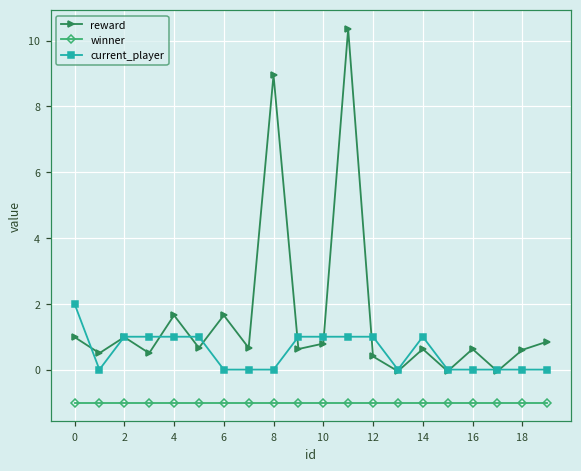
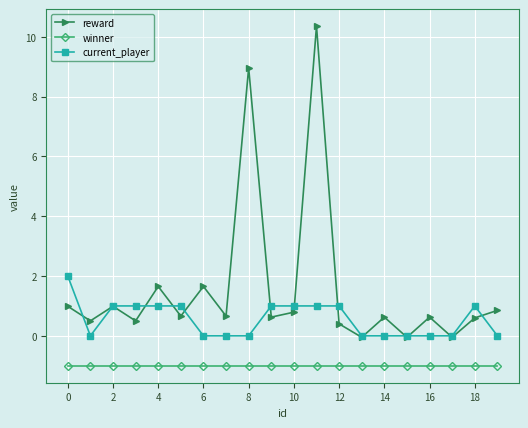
  {
    "current_player": {
      "0": 2,
      "4": 1,
      "6": 0,
      "8": 0,
      "10": 1,
      "12": 1,
-     "14": 1,
+     "14": 0,
      "16": 0,
-     "18": 0
+     "18": 1
    }
  }
